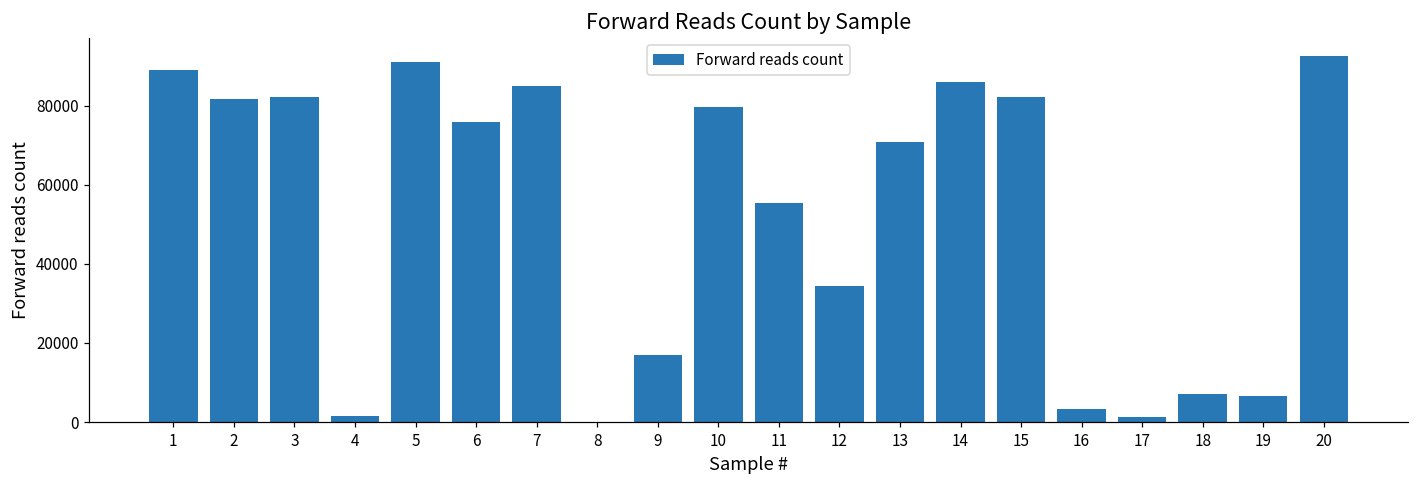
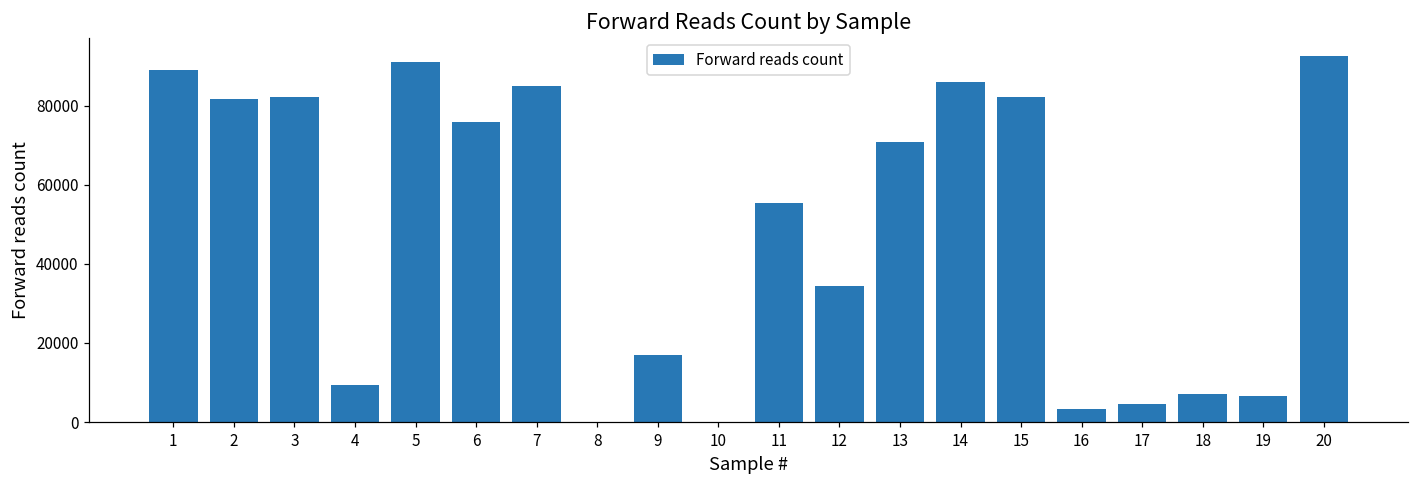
  {
    "1": 89000,
    "2": 82000,
    "3": 82000,
-   "4": 1000,
+   "4": 9000,
    "5": 91000,
    "6": 76000,
    "7": 85000,
    "9": 17000,
-   "10": 80000,
+   "10": 0,
    "11": 55000,
    "12": 34000,
    "13": 71000,
    "14": 86000,
    "15": 82000,
    "16": 3000,
-   "17": 1000,
+   "17": 4000,
    "18": 7000,
    "19": 7000,
    "20": 93000
  }
